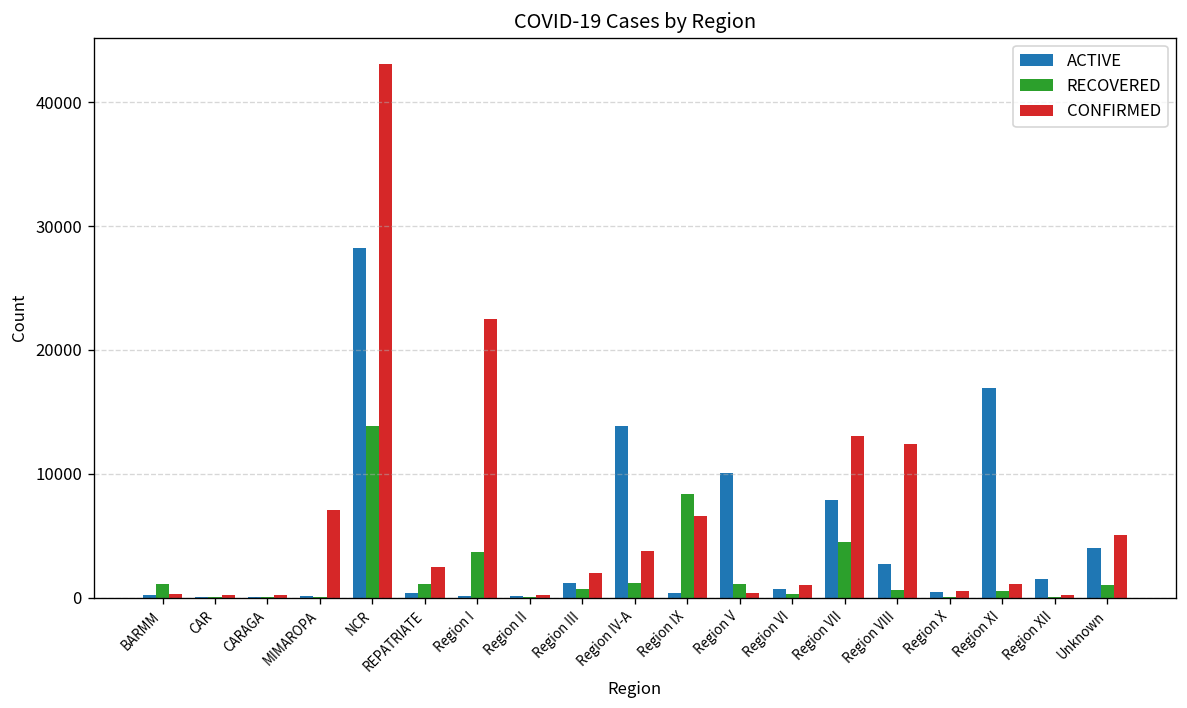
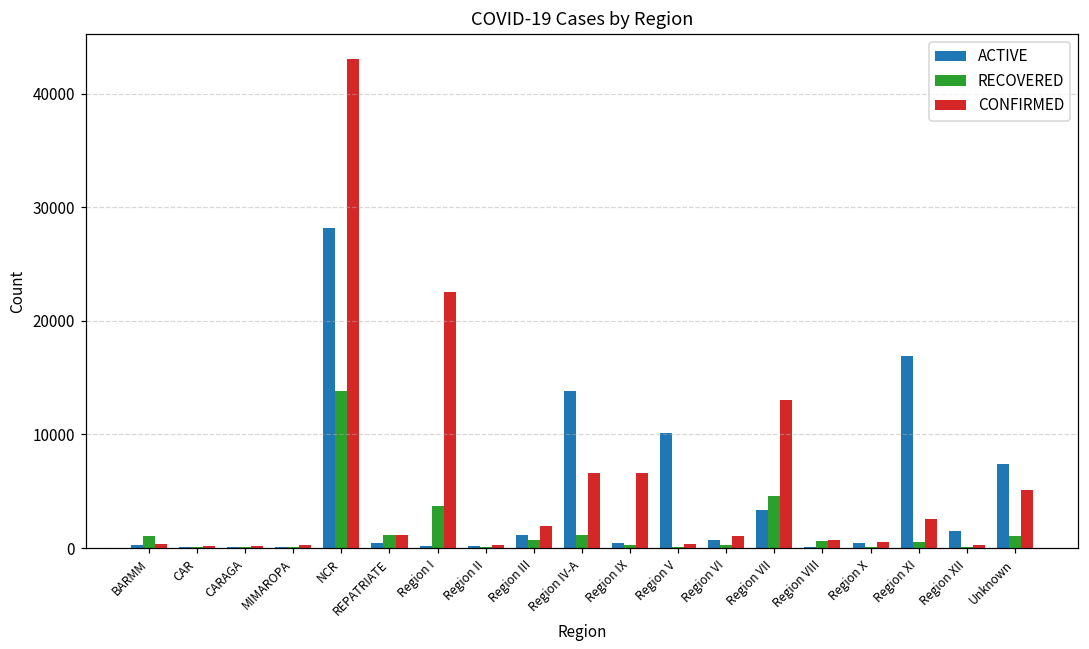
  {
    "ACTIVE": {
      "NCR": 28200,
      "REPATRIATE": 400,
      "Region III": 1200,
      "Region IV-A": 13900,
      "Region IX": 400,
      "Region V": 10100,
      "Region VI": 700,
-     "Region VII": 7900,
-     "Region VIII": 2700,
+     "Region VII": 3300,
+     "Region VIII": 100,
      "Region X": 500,
      "Region XI": 16900,
      "Region XII": 1500,
-     "Unknown": 4100
+     "Unknown": 7400
    },
    "RECOVERED": {
      "BARMM": 1100,
      "NCR": 13900,
      "REPATRIATE": 1100,
      "Region I": 3700,
      "Region III": 700,
      "Region IV-A": 1200,
-     "Region IX": 8400,
-     "Region V": 1100,
+     "Region IX": 200,
+     "Region V": 100,
      "Region VI": 300,
      "Region VII": 4500,
      "Region VIII": 600,
      "Region XI": 500,
      "Unknown": 1000
    },
    "CONFIRMED": {
      "BARMM": 300,
-     "MIMAROPA": 7100,
+     "MIMAROPA": 200,
      "NCR": 43100,
-     "REPATRIATE": 2500,
+     "REPATRIATE": 1100,
      "Region I": 22500,
      "Region II": 300,
      "Region III": 2000,
-     "Region IV-A": 3800,
+     "Region IV-A": 6600,
      "Region IX": 6600,
      "Region V": 400,
      "Region VI": 1000,
      "Region VII": 13000,
-     "Region VIII": 12400,
+     "Region VIII": 700,
      "Region X": 600,
-     "Region XI": 1100,
+     "Region XI": 2600,
      "Region XII": 300,
      "Unknown": 5100
    }
  }
